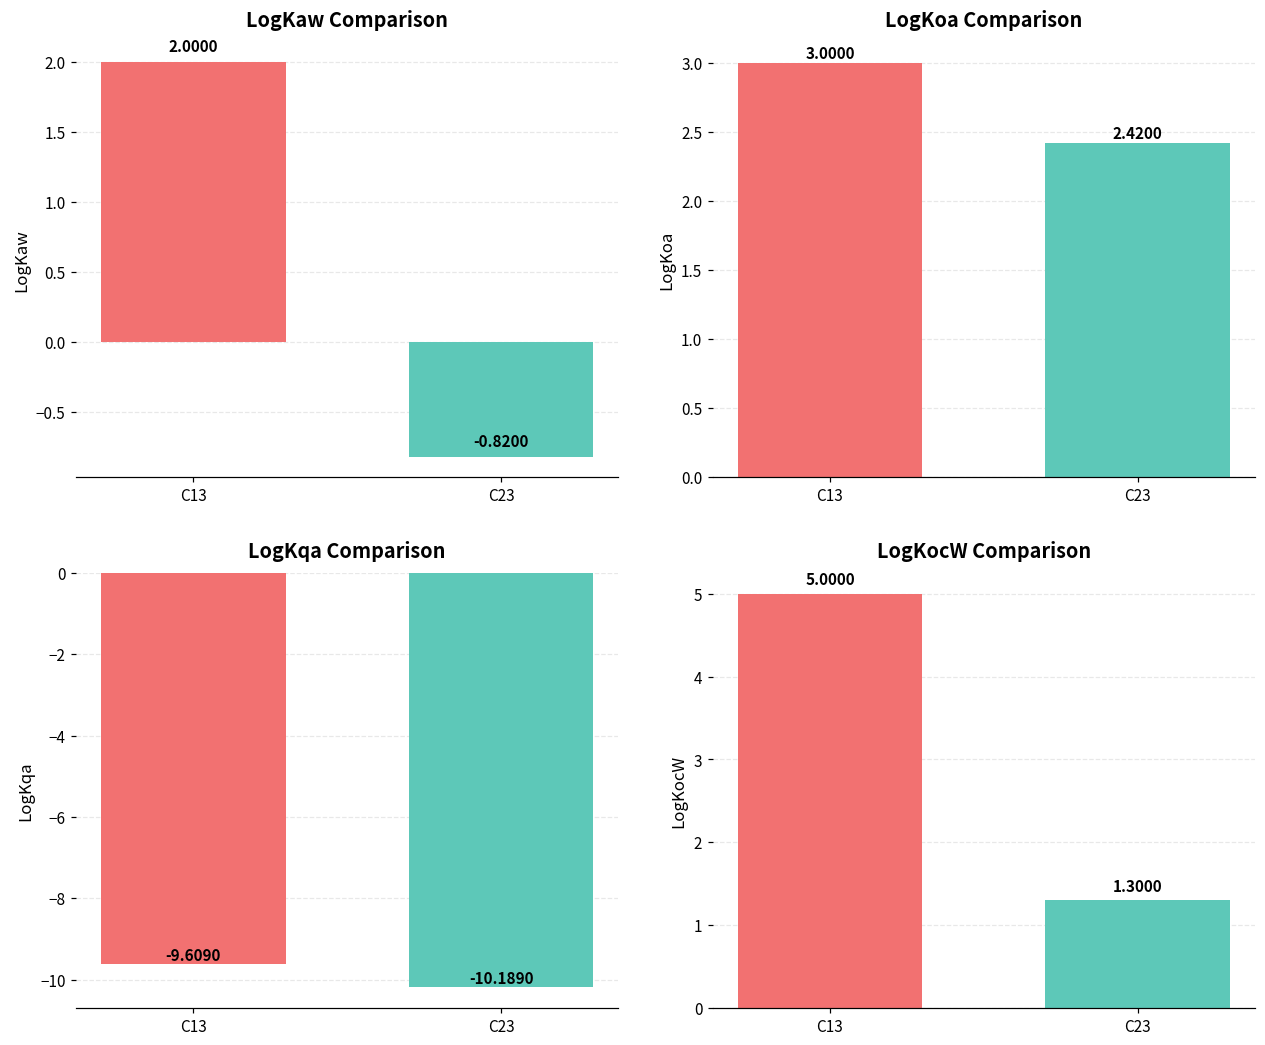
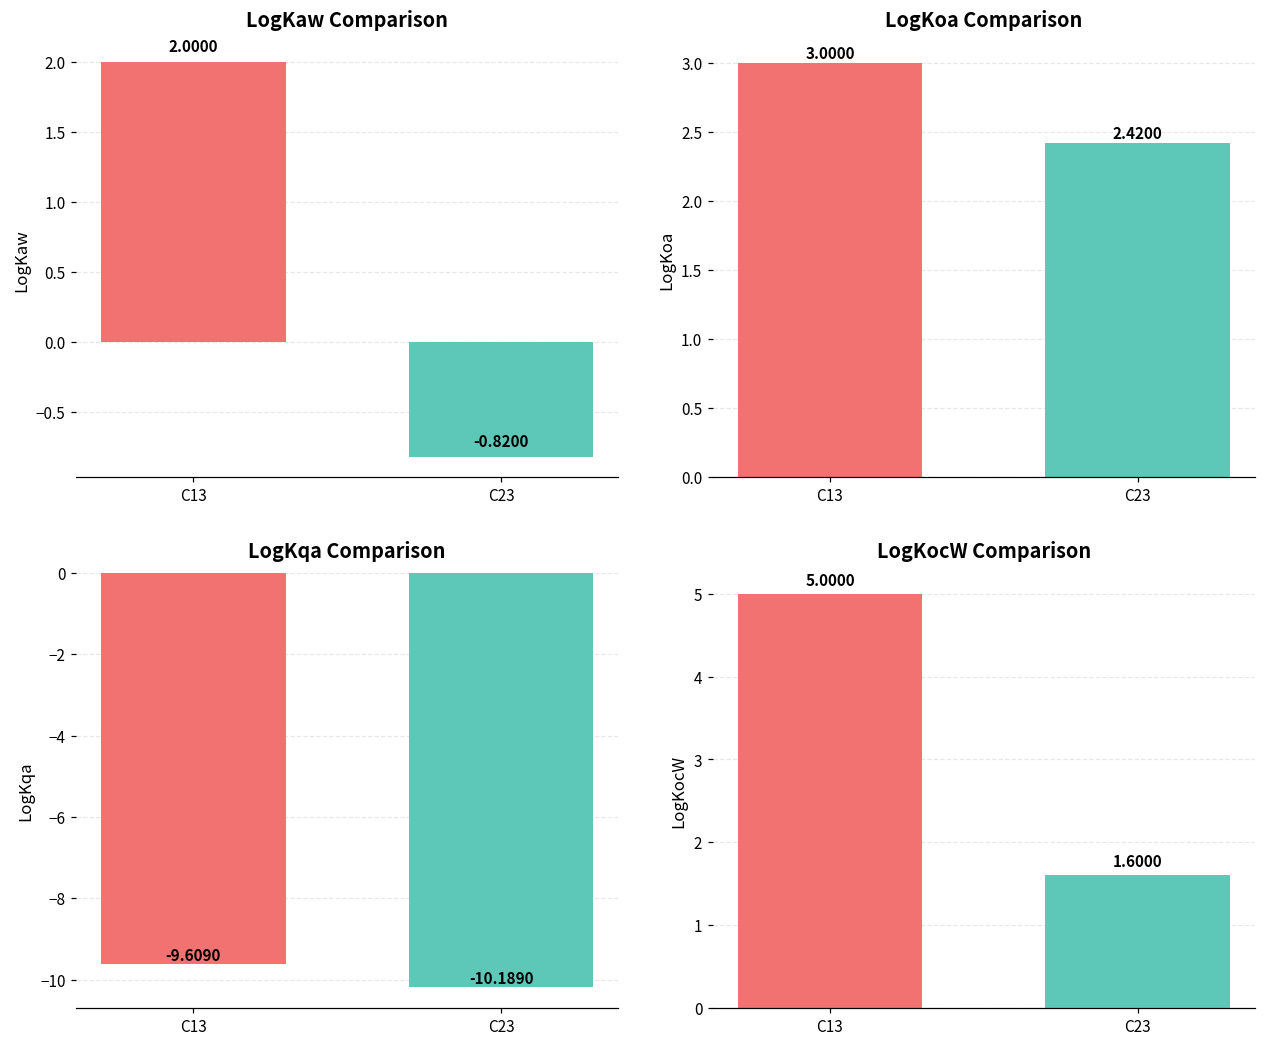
  {
    "LogKaw Comparison": {
      "C13": 2.0000,
      "C23": -0.8200
    },
    "LogKoa Comparison": {
      "C13": 3.0000,
      "C23": 2.4200
    },
    "LogKqa Comparison": {
      "C13": -9.6090,
      "C23": -10.1890
    },
    "LogKocW Comparison": {
      "C13": 5.0000,
-     "C23": 1.3000
+     "C23": 1.6000
    }
  }
